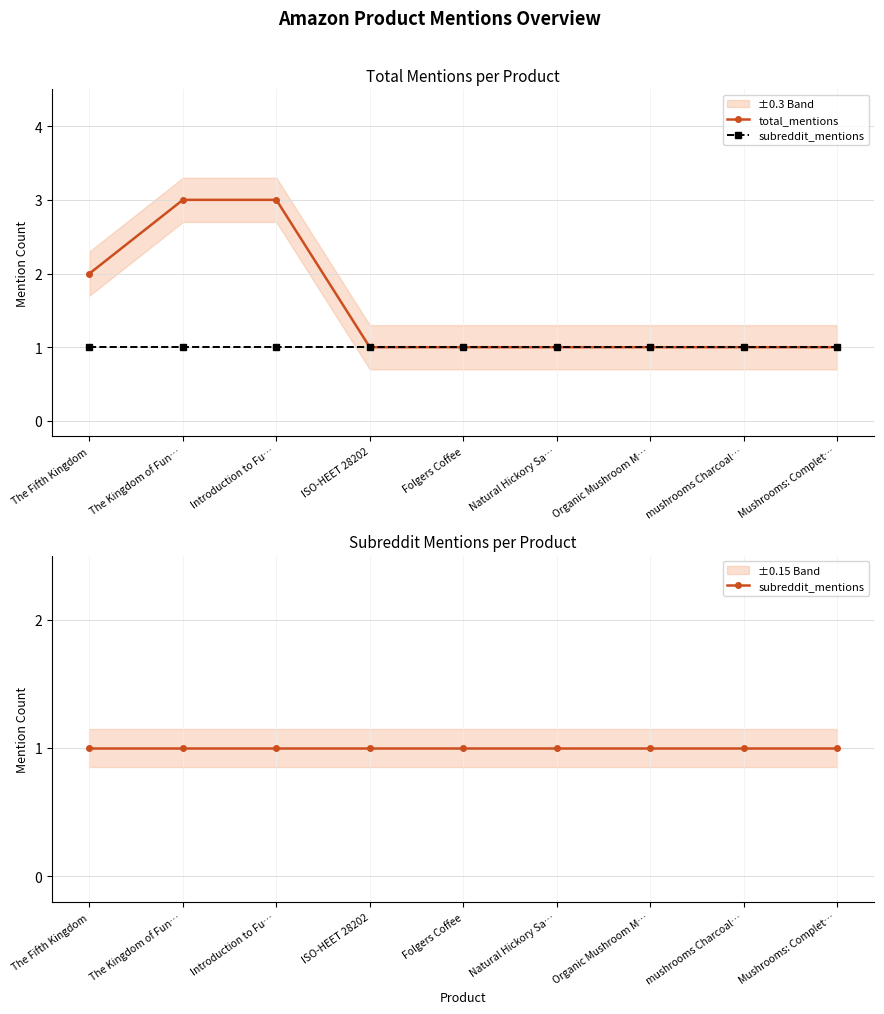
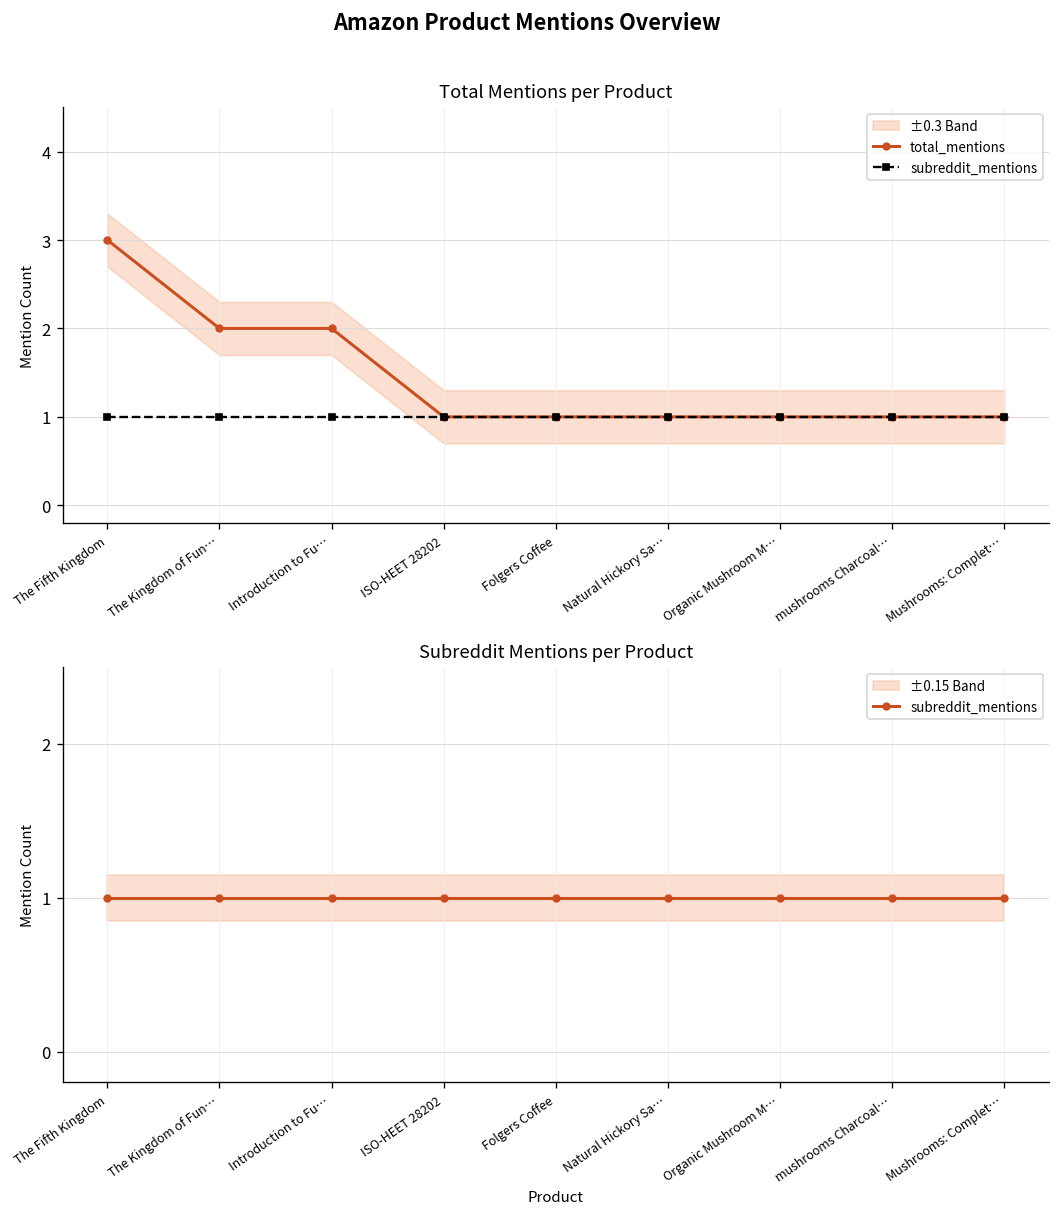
  {
    "Total Mentions per Product": {
      "total_mentions": {
-       "The Fifth Kingdom": 2,
-       "The Kingdom of Fun…": 3,
-       "Introduction to Fu…": 3
+       "The Fifth Kingdom": 3,
+       "The Kingdom of Fun…": 2,
+       "Introduction to Fu…": 2
      }
    },
    "Subreddit Mentions per Product": {
      "subreddit_mentions": {
        "The Fifth Kingdom": 1.00,
        "The Kingdom of Fun…": 1.00,
        "Introduction to Fu…": 1.00,
        "ISO-HEET 28202": 1.00,
        "Folgers Coffee": 1.00,
        "Natural Hickory Sa…": 1.00,
        "Organic Mushroom M…": 1.00,
        "mushrooms Charcoal…": 1.00,
        "Mushrooms: Complet…": 1.00
      },
      "±0.15 Band": {
        "The Fifth Kingdom": 1.15,
        "The Kingdom of Fun…": 1.15,
        "Introduction to Fu…": 1.15,
        "ISO-HEET 28202": 1.15,
        "Folgers Coffee": 1.15,
        "Natural Hickory Sa…": 1.15,
        "Organic Mushroom M…": 1.15,
        "mushrooms Charcoal…": 1.15,
        "Mushrooms: Complet…": 1.15
      }
    }
  }
